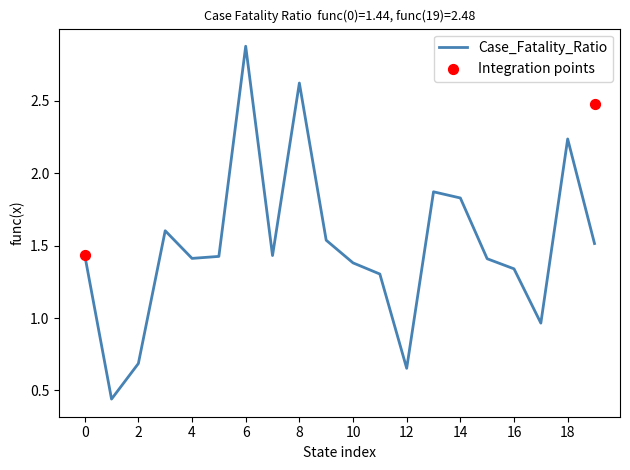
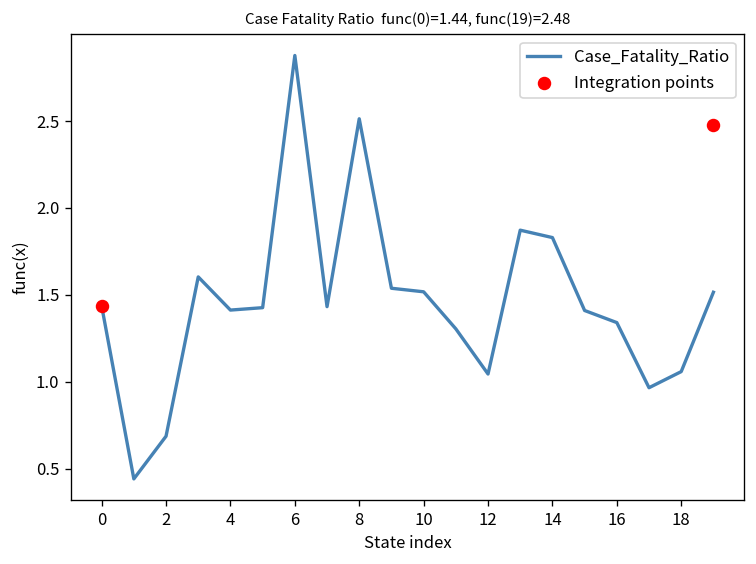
  {
    "Case_Fatality_Ratio": {
      "2": 0.69,
      "4": 1.41,
      "6": 2.88,
-     "8": 2.62,
-     "10": 1.38,
-     "12": 0.65,
+     "8": 2.51,
+     "10": 1.52,
+     "12": 1.04,
      "14": 1.83,
      "16": 1.34,
-     "18": 2.24
+     "18": 1.06
    }
  }
